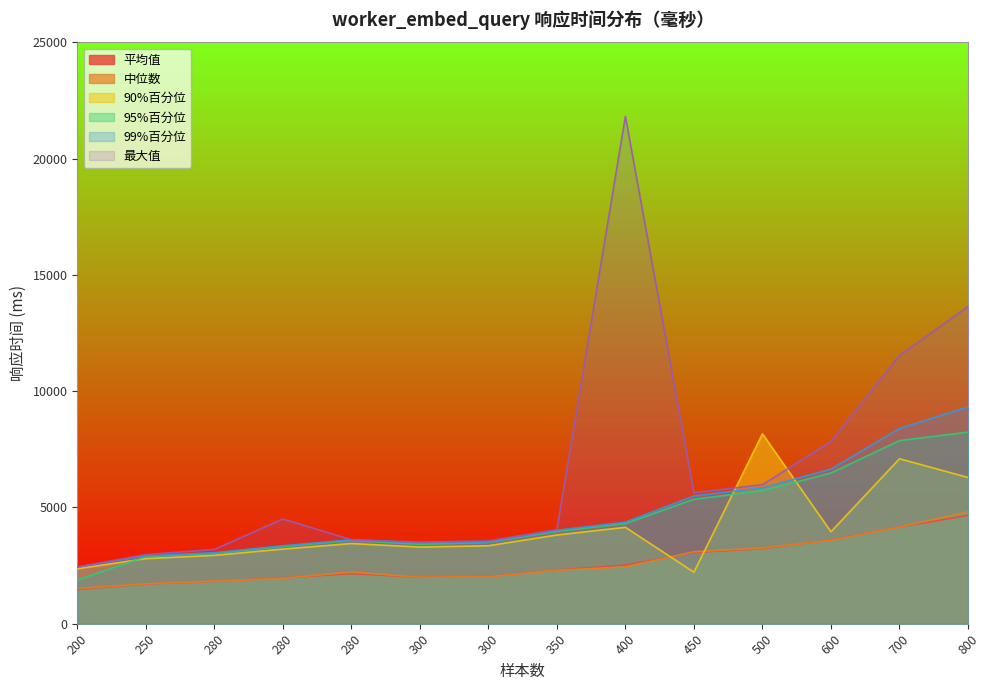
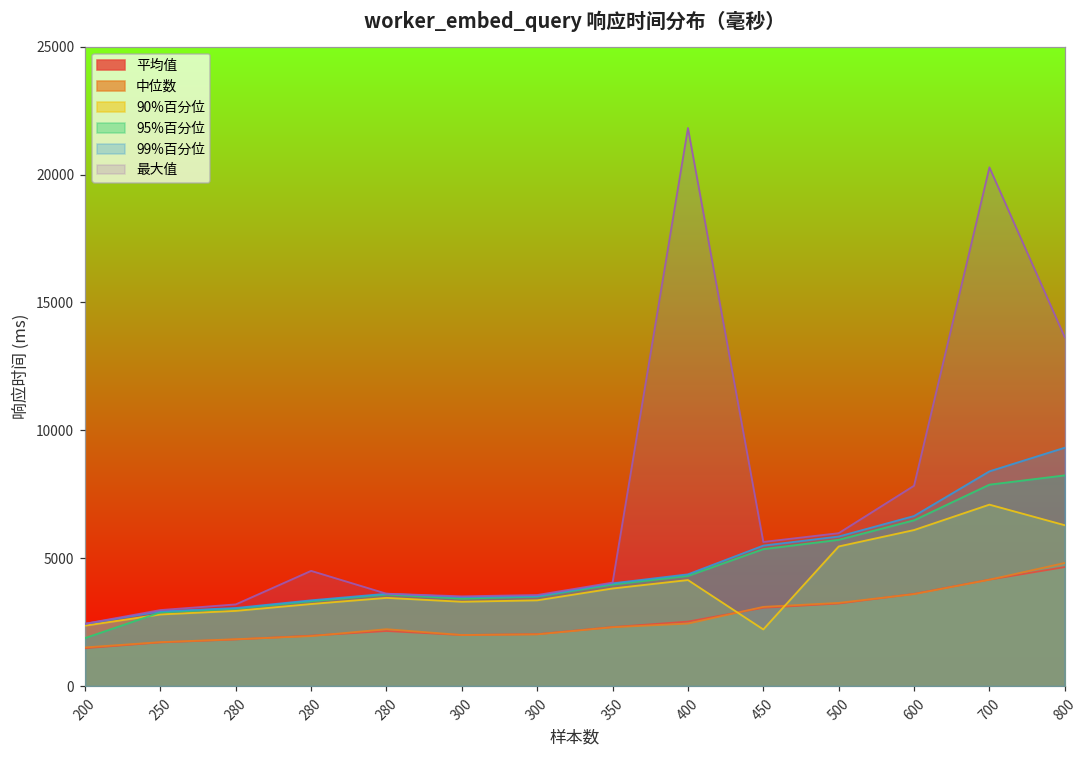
  {
    "90%百分位": {
      "350": 3800,
      "400": 4100,
      "450": 2200,
-     "500": 8200,
-     "600": 4000,
+     "500": 5500,
+     "600": 6100,
      "700": 7100,
      "800": 6300
    },
    "95%百分位": {
      "200": 1900,
      "450": 5400,
      "500": 5700,
      "600": 6500,
      "700": 7900,
      "800": 8200
    },
    "99%百分位": {
      "450": 5500,
      "500": 5800,
      "600": 6600,
      "700": 8400,
      "800": 9300
    },
    "最大值": {
      "400": 21800,
      "450": 5600,
      "500": 6000,
      "600": 7800,
-     "700": 11500,
+     "700": 20300,
      "800": 13600
    }
  }
